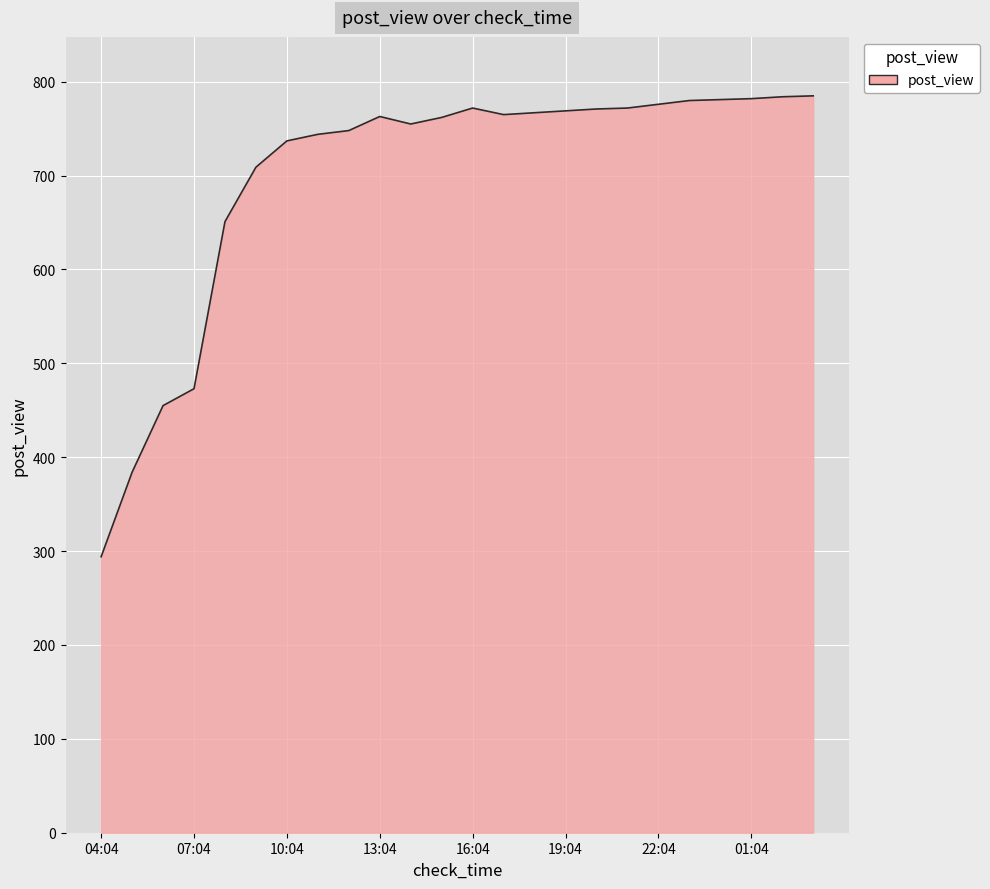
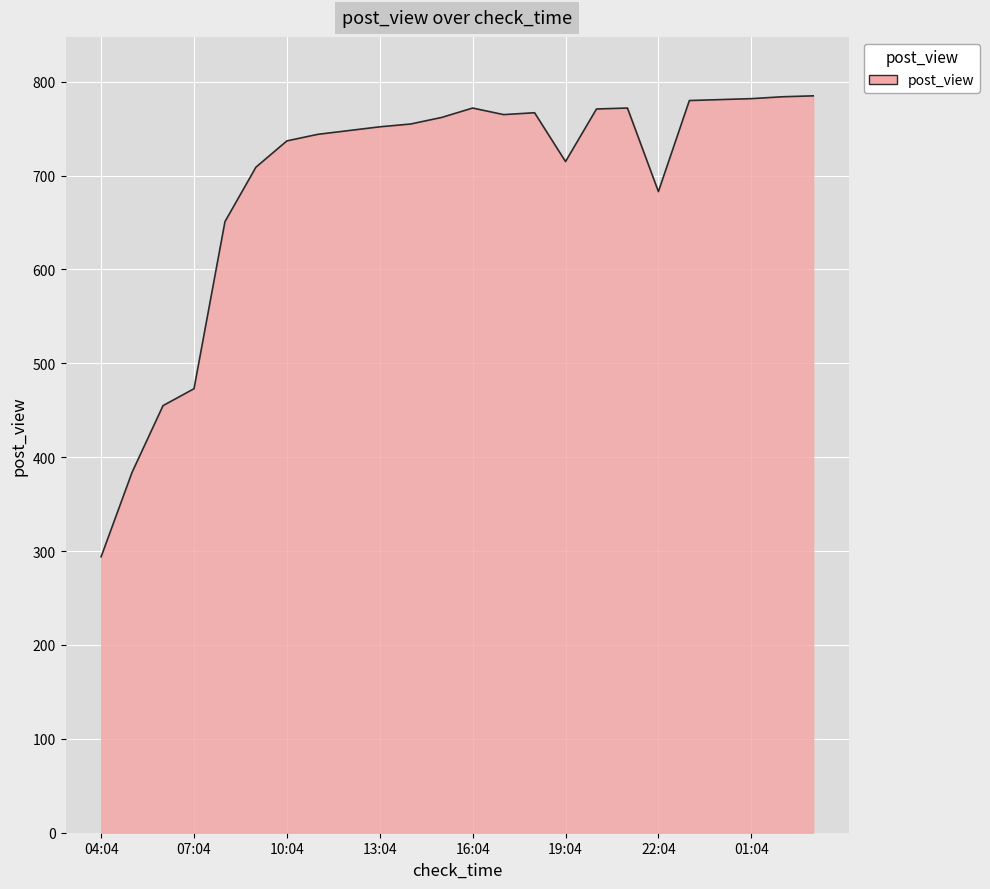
  {
    "04:04": 290,
    "07:04": 470,
    "10:04": 740,
-   "13:04": 760,
+   "13:04": 750,
    "16:04": 770,
-   "19:04": 770,
-   "22:04": 780,
+   "19:04": 720,
+   "22:04": 680,
    "01:04": 780
  }
